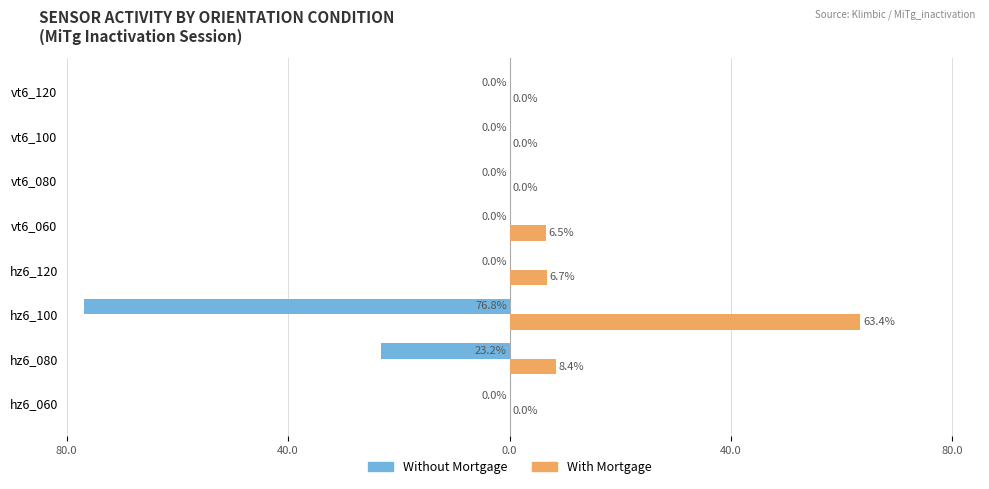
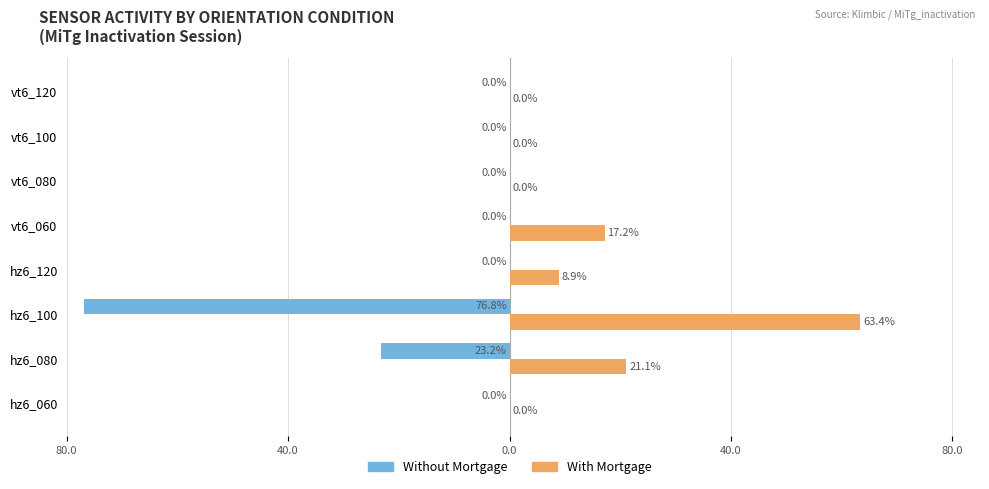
  {
    "Without Mortgage": {
      "vt6_120": "0.0%",
      "vt6_100": "0.0%",
      "vt6_080": "0.0%",
      "vt6_060": "0.0%",
      "hz6_120": "0.0%",
      "hz6_060": "0.0%"
    },
    "With Mortgage": {
      "vt6_120": "0.0%",
      "vt6_100": "0.0%",
      "vt6_080": "0.0%",
-     "vt6_060": "6.5%",
-     "hz6_120": "6.7%",
+     "vt6_060": "17.2%",
+     "hz6_120": "8.9%",
      "hz6_100": "63.4%",
-     "hz6_080": "8.4%",
+     "hz6_080": "21.1%",
      "hz6_060": "0.0%"
    }
  }
